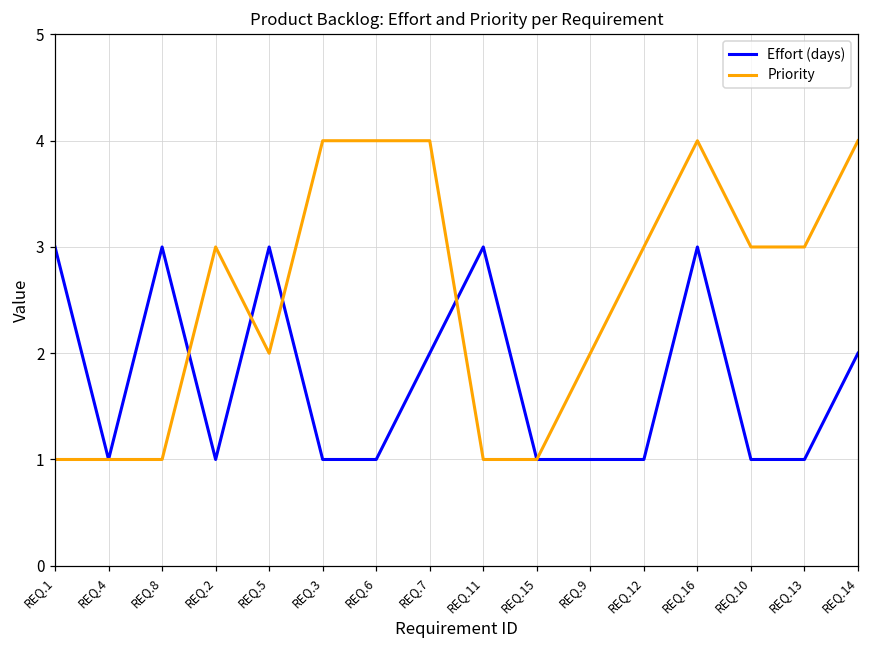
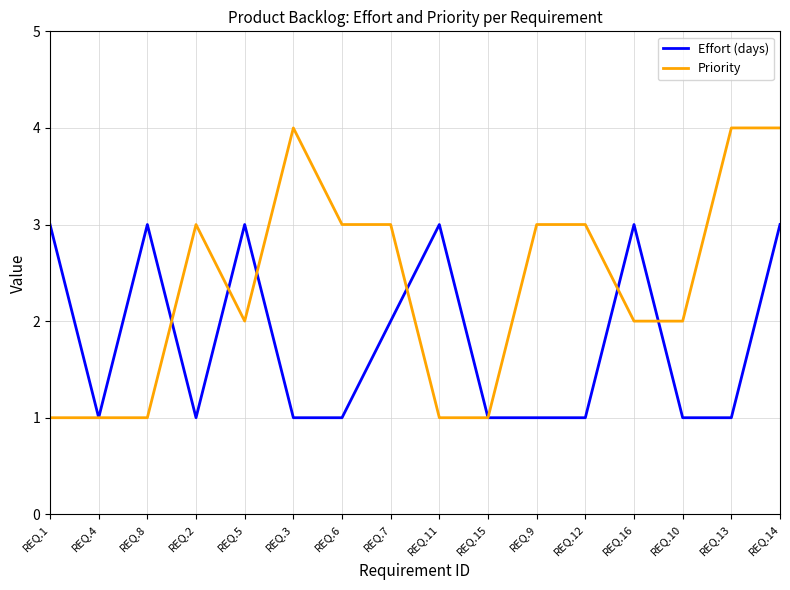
  {
    "Effort (days)": {
      "REQ.1": 3,
      "REQ.8": 3,
      "REQ.2": 1,
      "REQ.5": 3,
      "REQ.3": 1,
      "REQ.6": 1,
      "REQ.7": 2,
      "REQ.11": 3,
      "REQ.9": 1,
      "REQ.12": 1,
      "REQ.16": 3,
      "REQ.10": 1,
      "REQ.13": 1,
-     "REQ.14": 2
+     "REQ.14": 3
    },
    "Priority": {
      "REQ.1": 1,
      "REQ.8": 1,
      "REQ.2": 3,
      "REQ.5": 2,
      "REQ.3": 4,
-     "REQ.6": 4,
-     "REQ.7": 4,
+     "REQ.6": 3,
+     "REQ.7": 3,
      "REQ.11": 1,
-     "REQ.9": 2,
+     "REQ.9": 3,
      "REQ.12": 3,
-     "REQ.16": 4,
-     "REQ.10": 3,
-     "REQ.13": 3,
+     "REQ.16": 2,
+     "REQ.10": 2,
+     "REQ.13": 4,
      "REQ.14": 4
    }
  }
